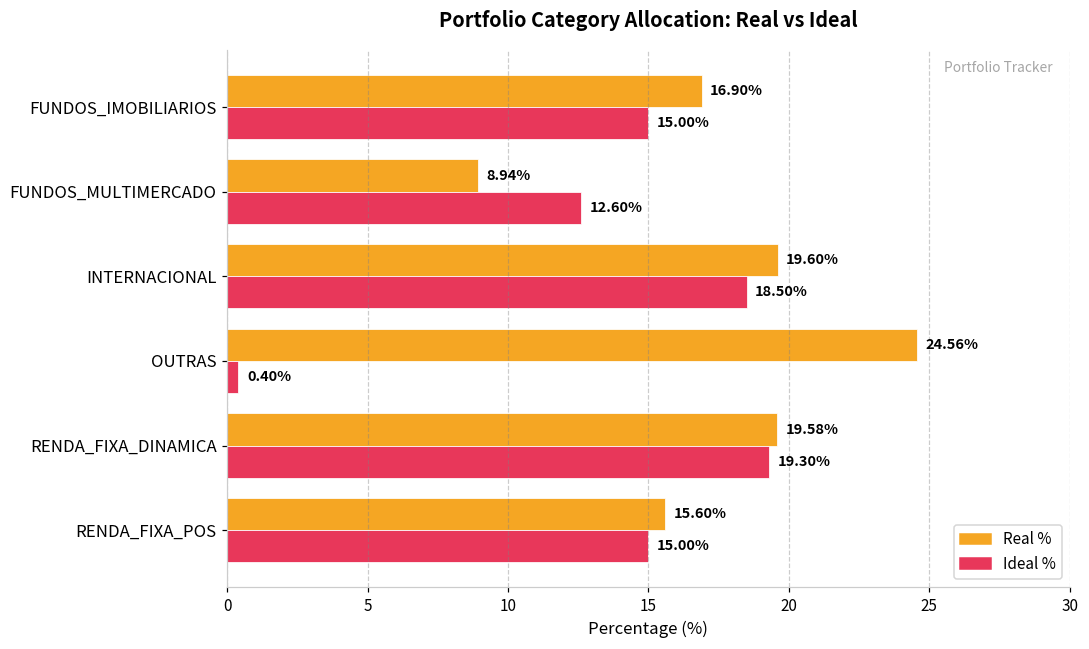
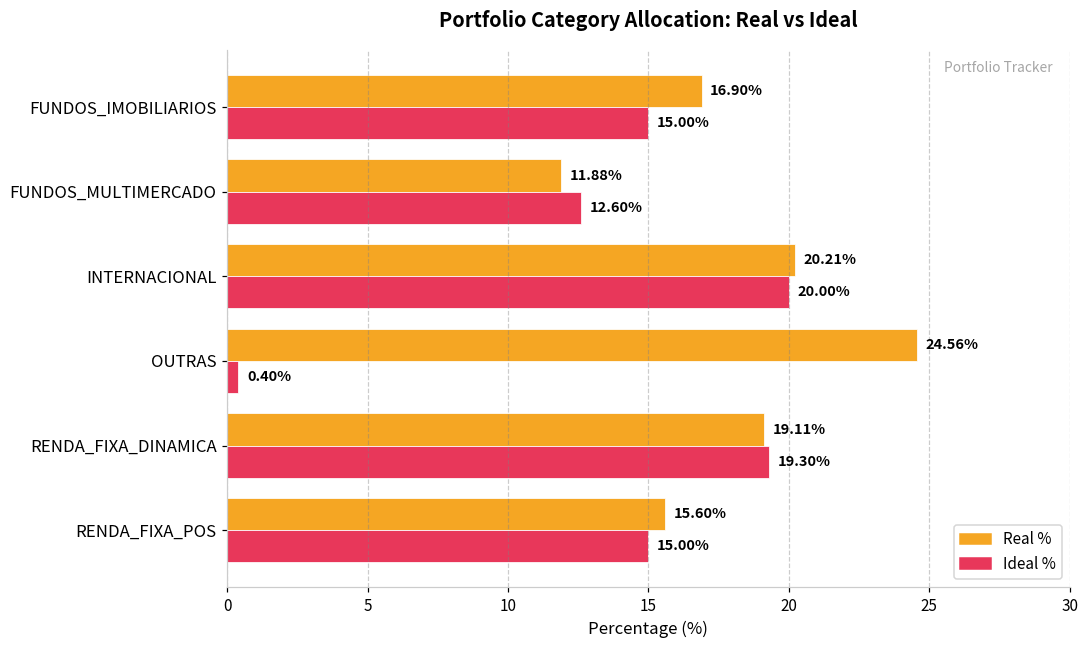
  {
    "Real %": {
      "FUNDOS_IMOBILIARIOS": "16.90%",
-     "FUNDOS_MULTIMERCADO": "8.94%",
-     "INTERNACIONAL": "19.60%",
+     "FUNDOS_MULTIMERCADO": "11.88%",
+     "INTERNACIONAL": "20.21%",
      "OUTRAS": "24.56%",
-     "RENDA_FIXA_DINAMICA": "19.58%",
+     "RENDA_FIXA_DINAMICA": "19.11%",
      "RENDA_FIXA_POS": "15.60%"
    },
    "Ideal %": {
      "FUNDOS_IMOBILIARIOS": "15.00%",
      "FUNDOS_MULTIMERCADO": "12.60%",
-     "INTERNACIONAL": "18.50%",
+     "INTERNACIONAL": "20.00%",
      "OUTRAS": "0.40%",
      "RENDA_FIXA_DINAMICA": "19.30%",
      "RENDA_FIXA_POS": "15.00%"
    }
  }
